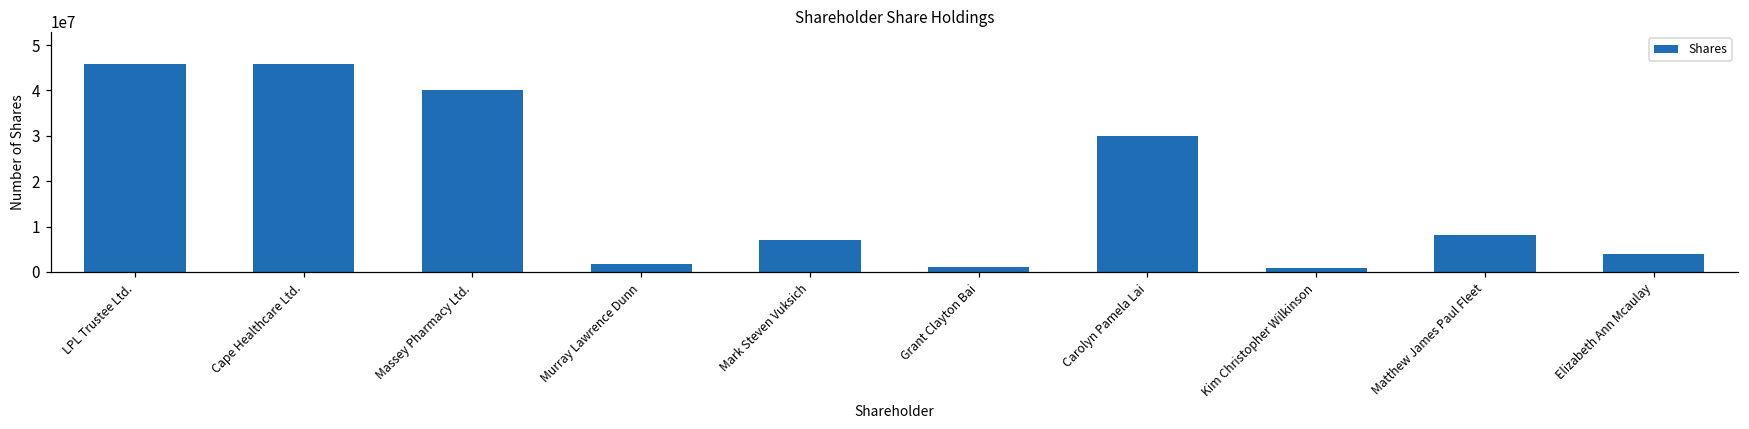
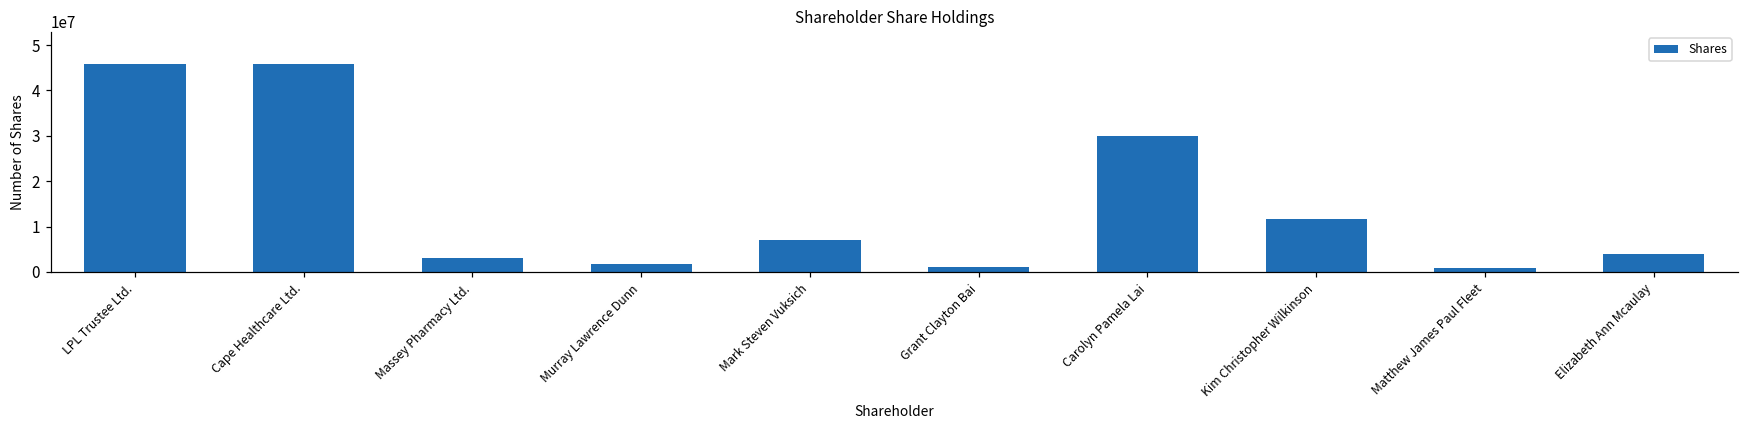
  {
    "LPL Trustee Ltd.": 46000000,
    "Cape Healthcare Ltd.": 46000000,
-   "Massey Pharmacy Ltd.": 40000000,
+   "Massey Pharmacy Ltd.": 3000000,
    "Murray Lawrence Dunn": 2000000,
    "Mark Steven Vuksich": 7000000,
    "Grant Clayton Bai": 1000000,
    "Carolyn Pamela Lai": 30000000,
-   "Kim Christopher Wilkinson": 1000000,
-   "Matthew James Paul Fleet": 8000000,
+   "Kim Christopher Wilkinson": 12000000,
+   "Matthew James Paul Fleet": 1000000,
    "Elizabeth Ann Mcaulay": 4000000
  }
